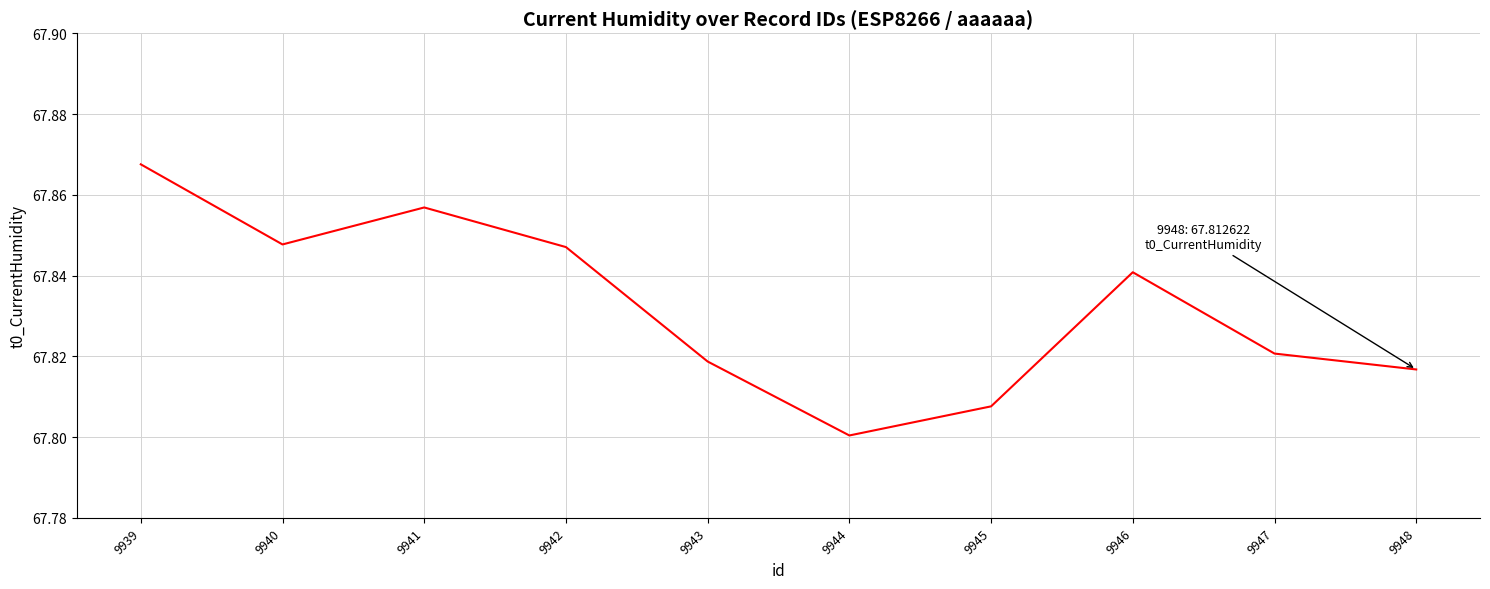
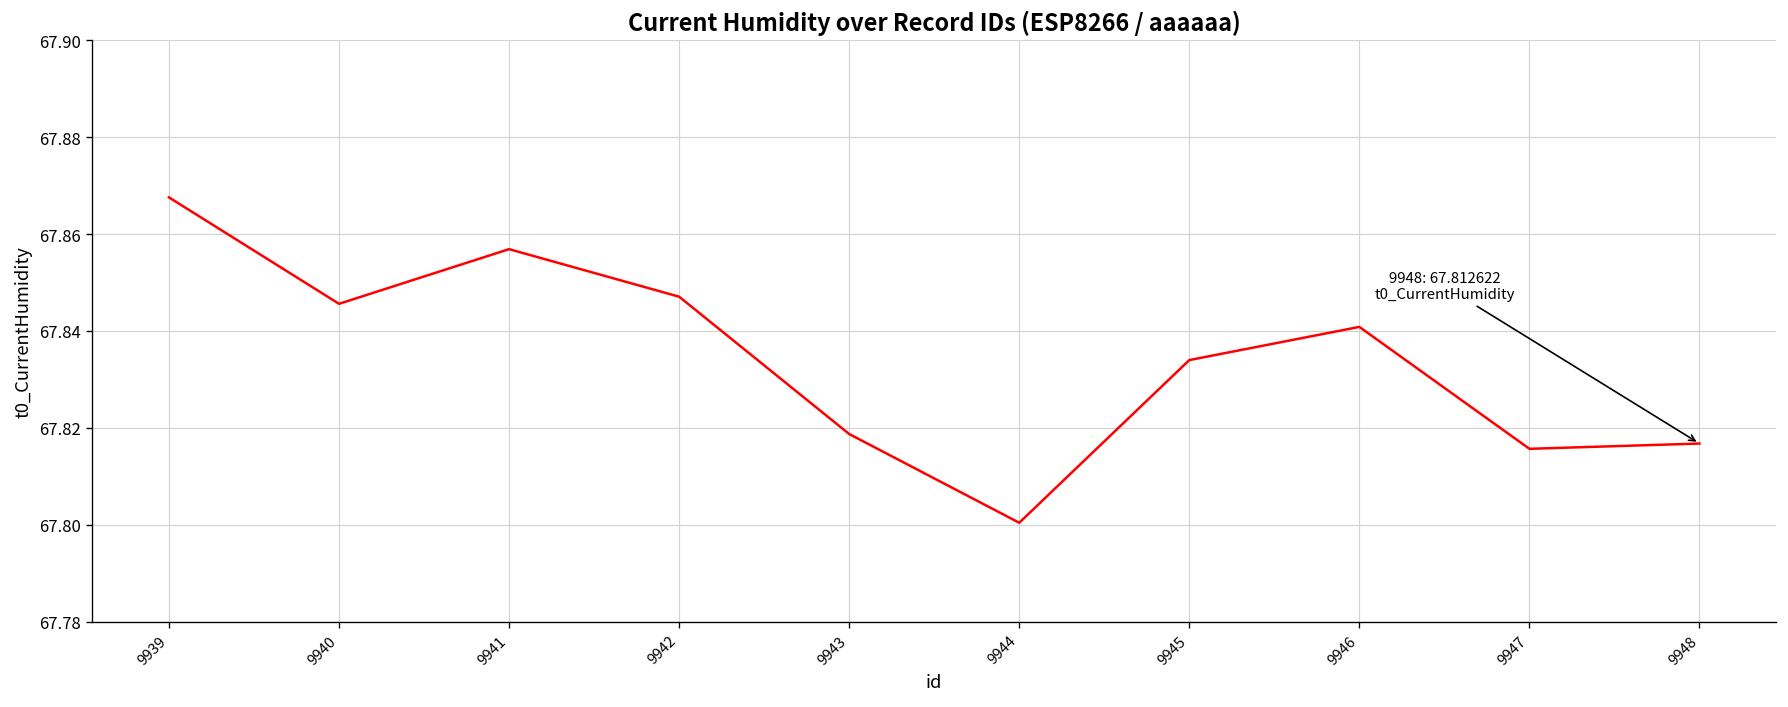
  {
    "9939": 67.868,
-   "9940": 67.848,
+   "9940": 67.846,
    "9941": 67.857,
    "9942": 67.847,
    "9943": 67.819,
    "9944": 67.800,
-   "9945": 67.808,
+   "9945": 67.834,
    "9946": 67.841,
-   "9947": 67.821,
+   "9947": 67.816,
    "9948": 67.817
  }
